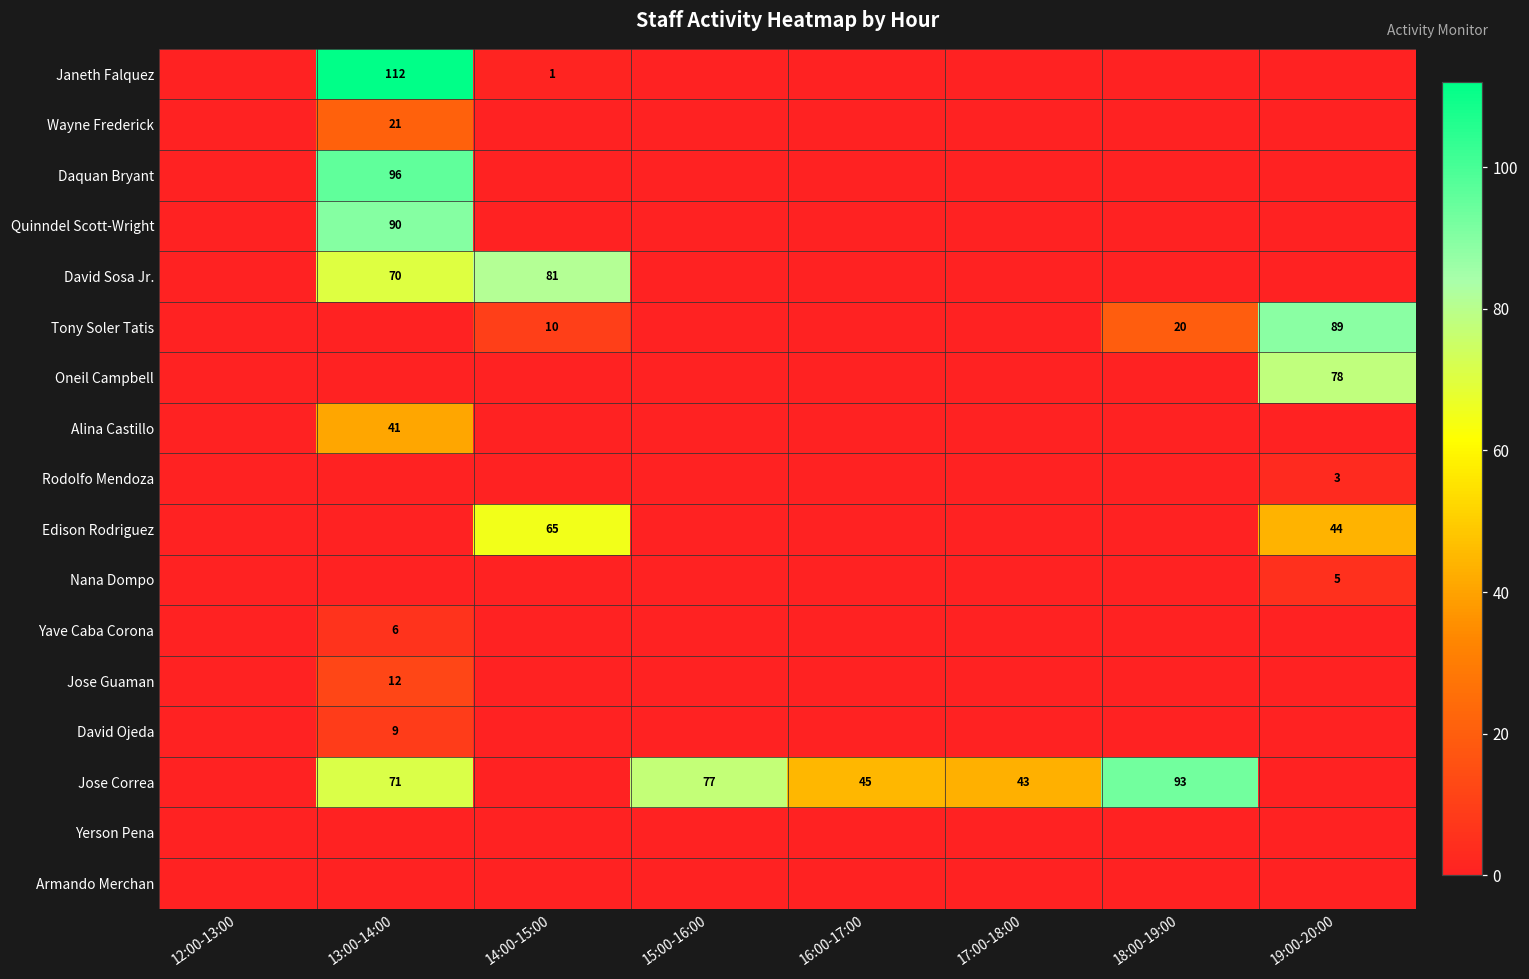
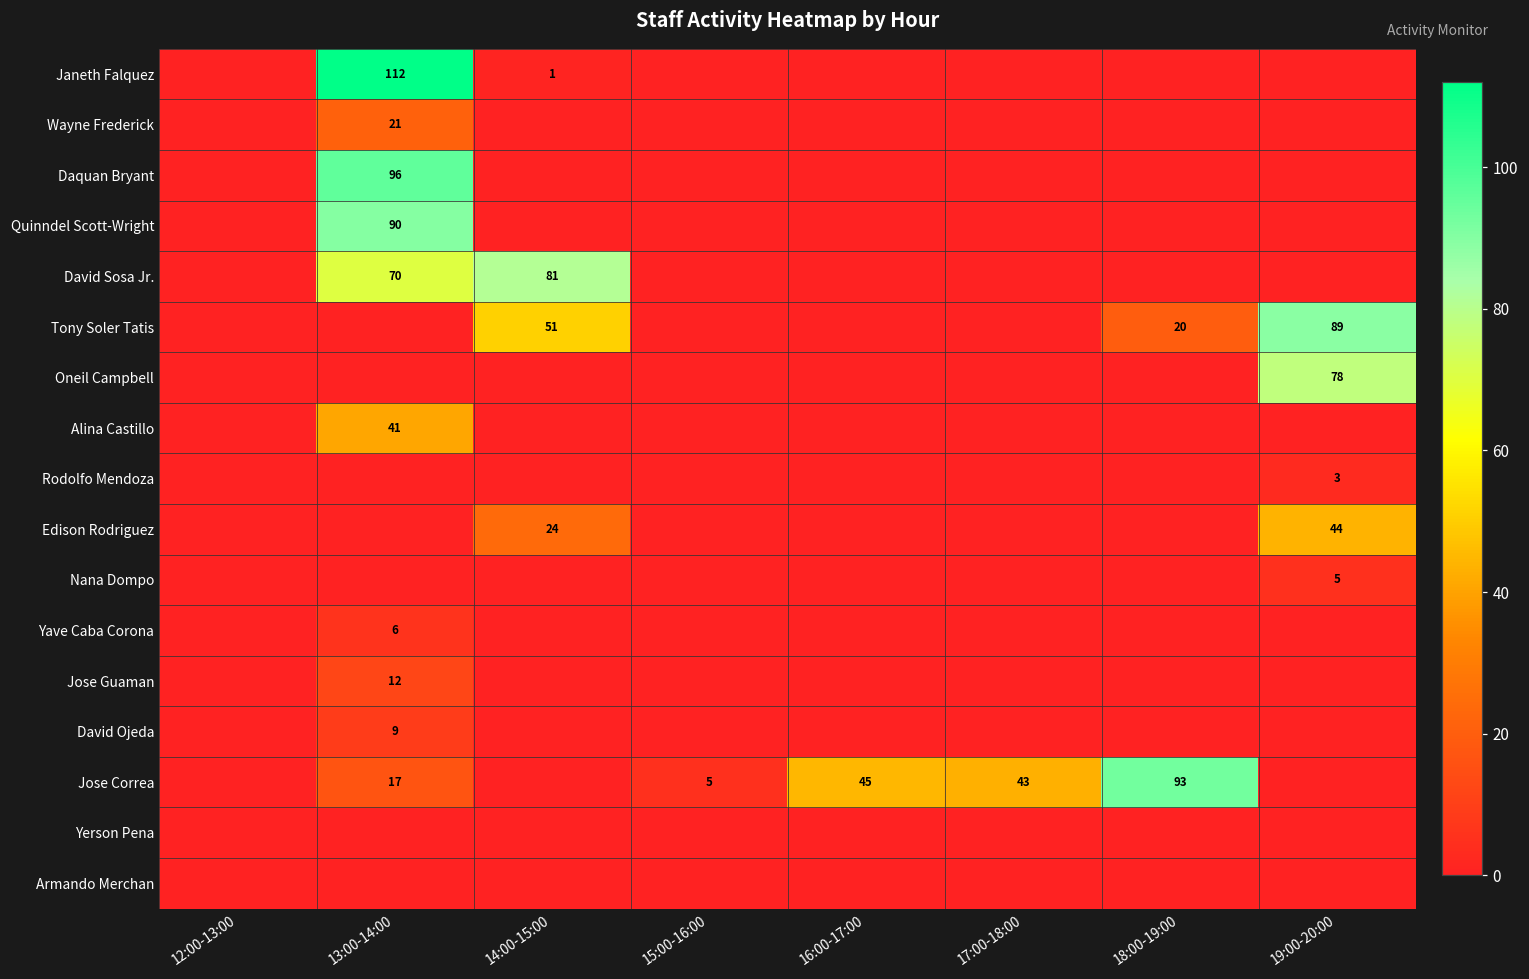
  {
    "Janeth Falquez": {
      "13:00-14:00": 112,
      "14:00-15:00": 1
    },
    "Wayne Frederick": {
      "13:00-14:00": 21
    },
    "Daquan Bryant": {
      "13:00-14:00": 96
    },
    "Quinndel Scott-Wright": {
      "13:00-14:00": 90
    },
    "David Sosa Jr.": {
      "13:00-14:00": 70,
      "14:00-15:00": 81
    },
    "Tony Soler Tatis": {
-     "14:00-15:00": 10,
+     "14:00-15:00": 51,
      "18:00-19:00": 20,
      "19:00-20:00": 89
    },
    "Oneil Campbell": {
      "19:00-20:00": 78
    },
    "Alina Castillo": {
      "13:00-14:00": 41
    },
    "Rodolfo Mendoza": {
      "19:00-20:00": 3
    },
    "Edison Rodriguez": {
-     "14:00-15:00": 65,
+     "14:00-15:00": 24,
      "19:00-20:00": 44
    },
    "Nana Dompo": {
      "19:00-20:00": 5
    },
    "Yave Caba Corona": {
      "13:00-14:00": 6
    },
    "Jose Guaman": {
      "13:00-14:00": 12
    },
    "David Ojeda": {
      "13:00-14:00": 9
    },
    "Jose Correa": {
-     "13:00-14:00": 71,
-     "15:00-16:00": 77,
+     "13:00-14:00": 17,
+     "15:00-16:00": 5,
      "16:00-17:00": 45,
      "17:00-18:00": 43,
      "18:00-19:00": 93
    }
  }
